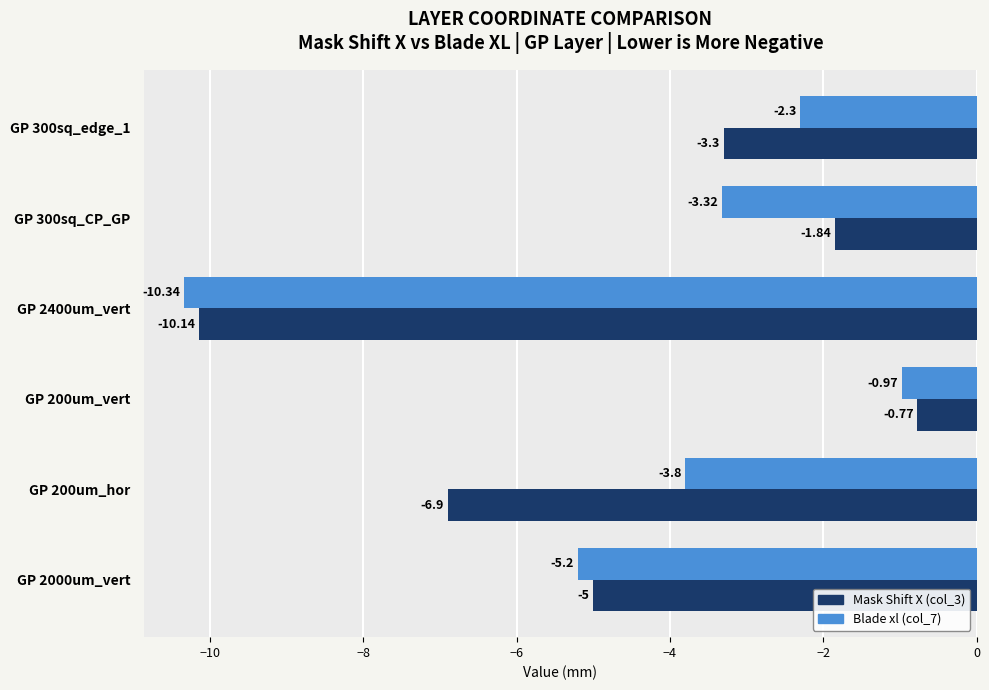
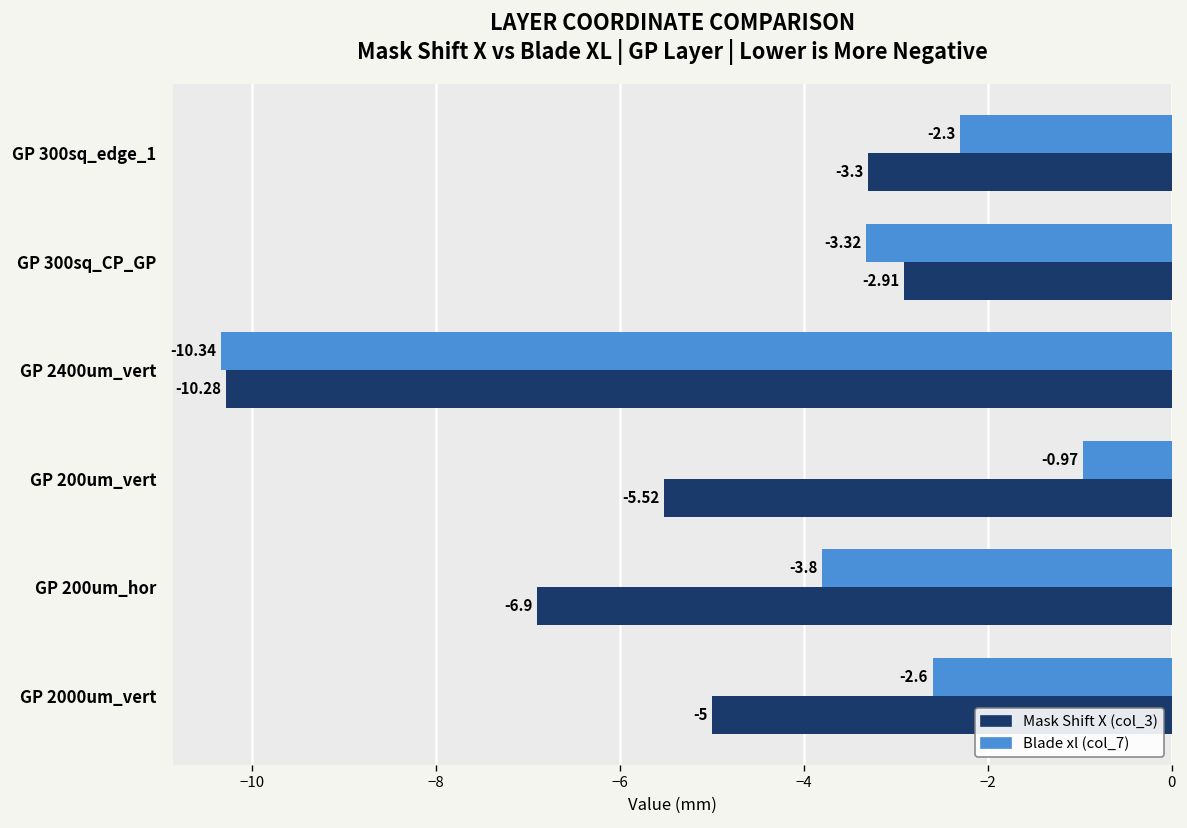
  {
    "Mask Shift X (col_3)": {
      "GP 300sq_edge_1": -3.3,
-     "GP 300sq_CP_GP": -1.84,
-     "GP 2400um_vert": -10.14,
-     "GP 200um_vert": -0.77,
+     "GP 300sq_CP_GP": -2.91,
+     "GP 2400um_vert": -10.28,
+     "GP 200um_vert": -5.52,
      "GP 200um_hor": -6.9,
      "GP 2000um_vert": -5
    },
    "Blade xl (col_7)": {
      "GP 300sq_edge_1": -2.3,
      "GP 300sq_CP_GP": -3.32,
      "GP 2400um_vert": -10.34,
      "GP 200um_vert": -0.97,
      "GP 200um_hor": -3.8,
-     "GP 2000um_vert": -5.2
+     "GP 2000um_vert": -2.6
    }
  }
